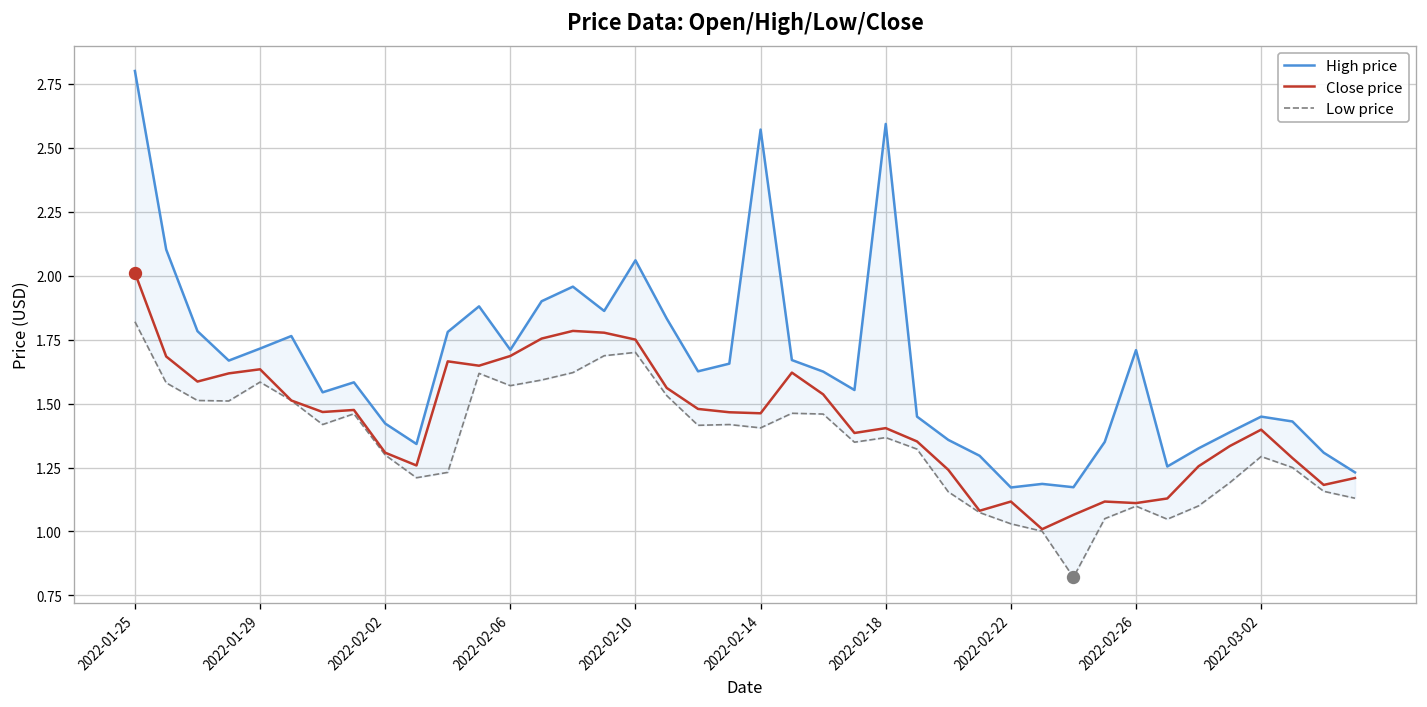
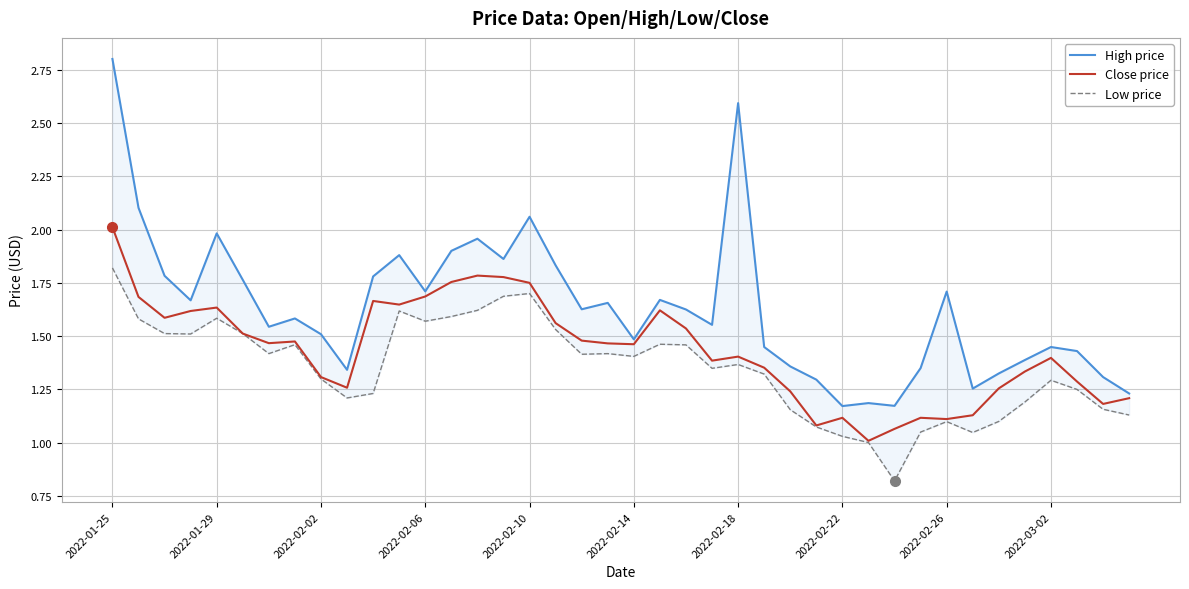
  {
    "High price": {
      "2022-01-25": 2.80,
-     "2022-01-29": 1.72,
-     "2022-02-02": 1.42,
+     "2022-01-29": 1.98,
+     "2022-02-02": 1.51,
      "2022-02-06": 1.71,
      "2022-02-10": 2.06,
-     "2022-02-14": 2.57,
+     "2022-02-14": 1.49,
      "2022-02-18": 2.59,
      "2022-02-22": 1.17,
      "2022-02-26": 1.71,
      "2022-03-02": 1.45
    }
  }
